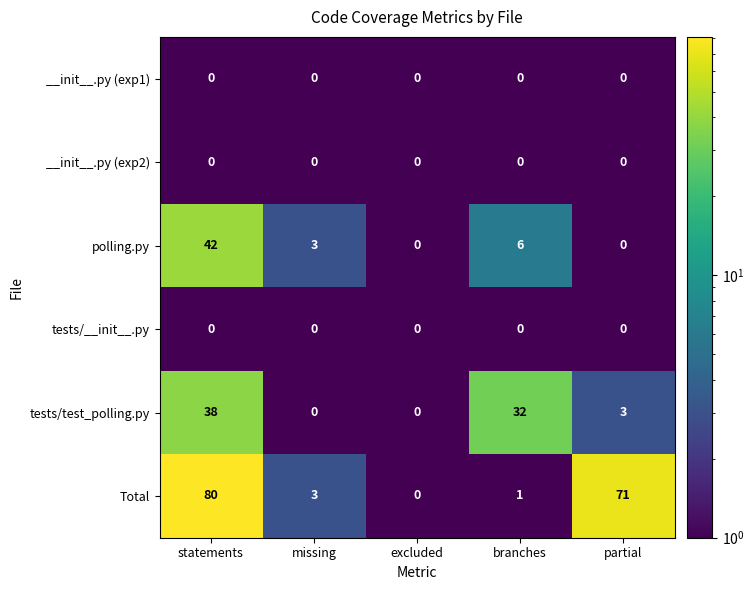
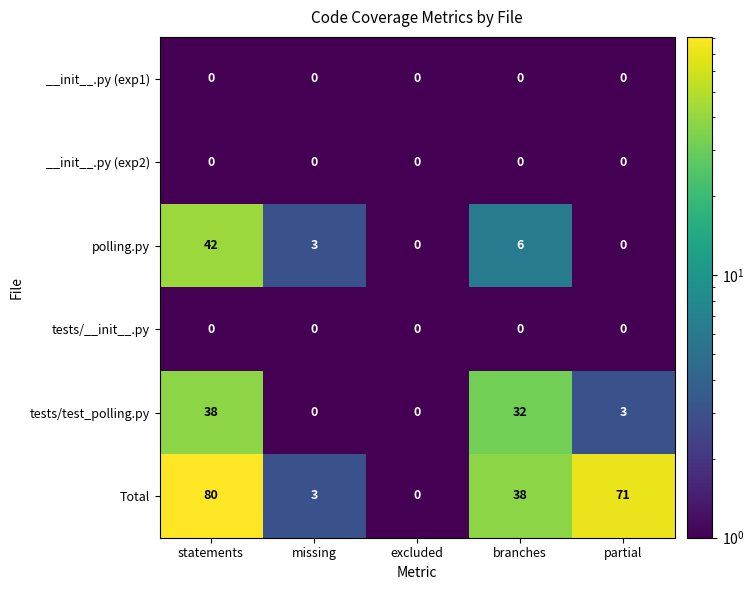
  {
    "__init__.py (exp1)": {
      "statements": 0,
      "missing": 0,
      "excluded": 0,
      "branches": 0,
      "partial": 0
    },
    "__init__.py (exp2)": {
      "statements": 0,
      "missing": 0,
      "excluded": 0,
      "branches": 0,
      "partial": 0
    },
    "polling.py": {
      "statements": 42,
      "missing": 3,
      "excluded": 0,
      "branches": 6,
      "partial": 0
    },
    "tests/__init__.py": {
      "statements": 0,
      "missing": 0,
      "excluded": 0,
      "branches": 0,
      "partial": 0
    },
    "tests/test_polling.py": {
      "statements": 38,
      "missing": 0,
      "excluded": 0,
      "branches": 32,
      "partial": 3
    },
    "Total": {
      "statements": 80,
      "missing": 3,
      "excluded": 0,
-     "branches": 1,
+     "branches": 38,
      "partial": 71
    }
  }
